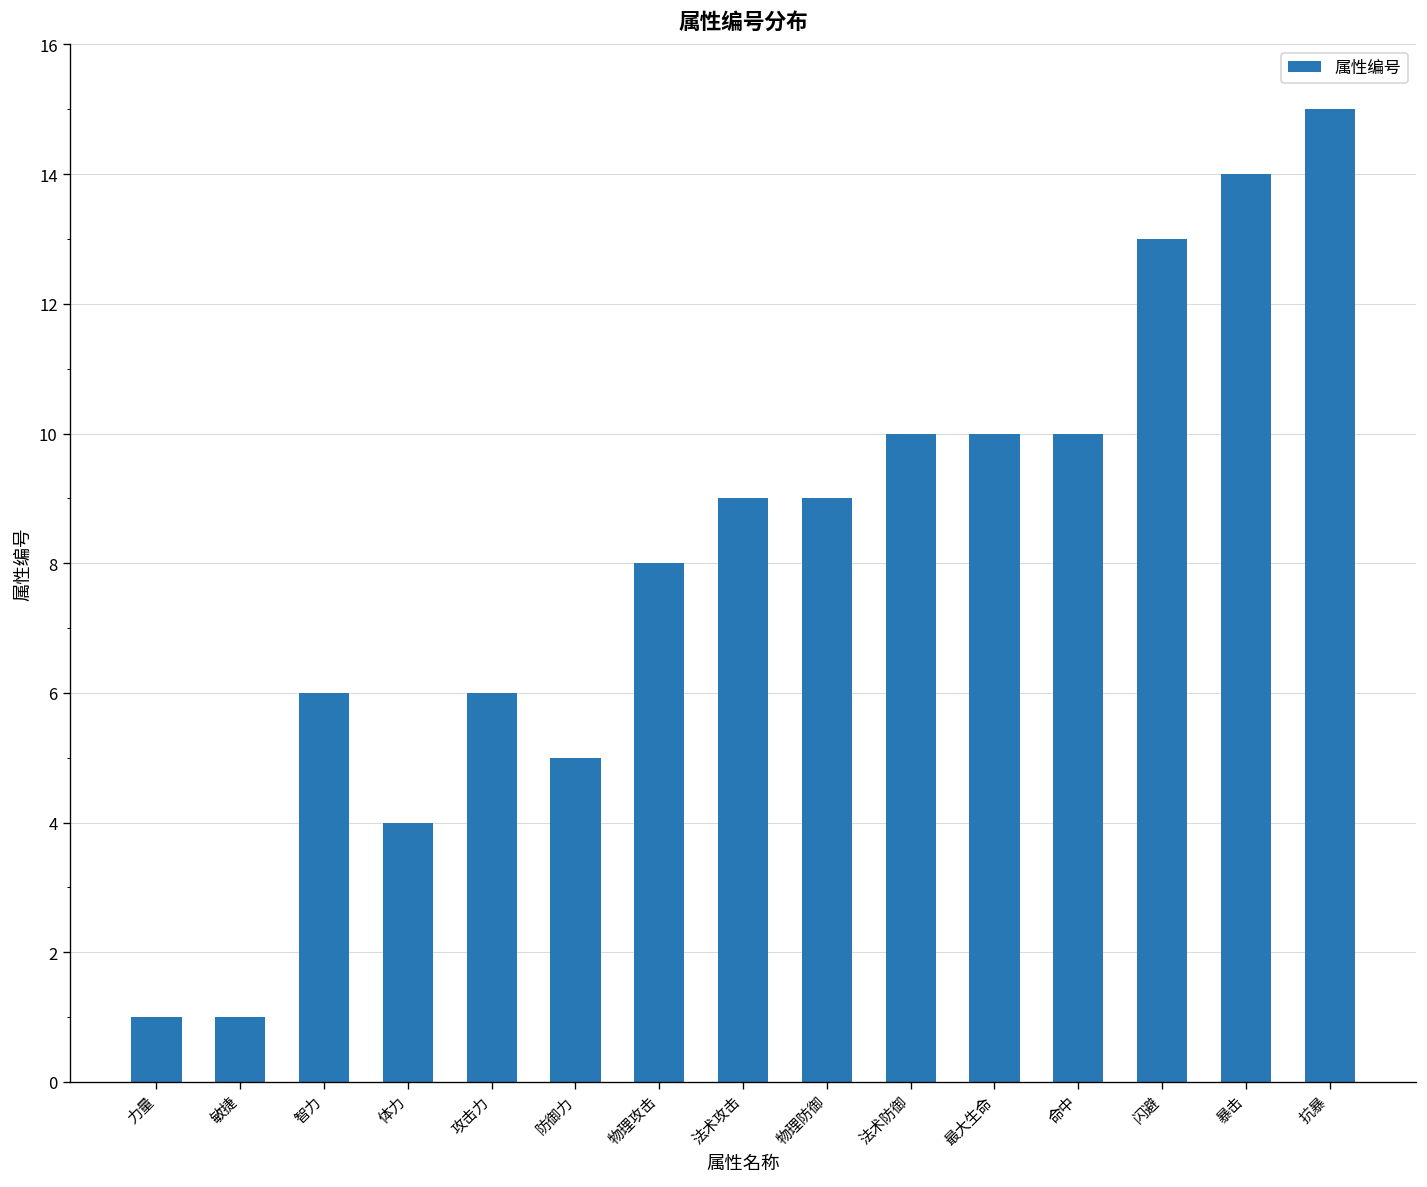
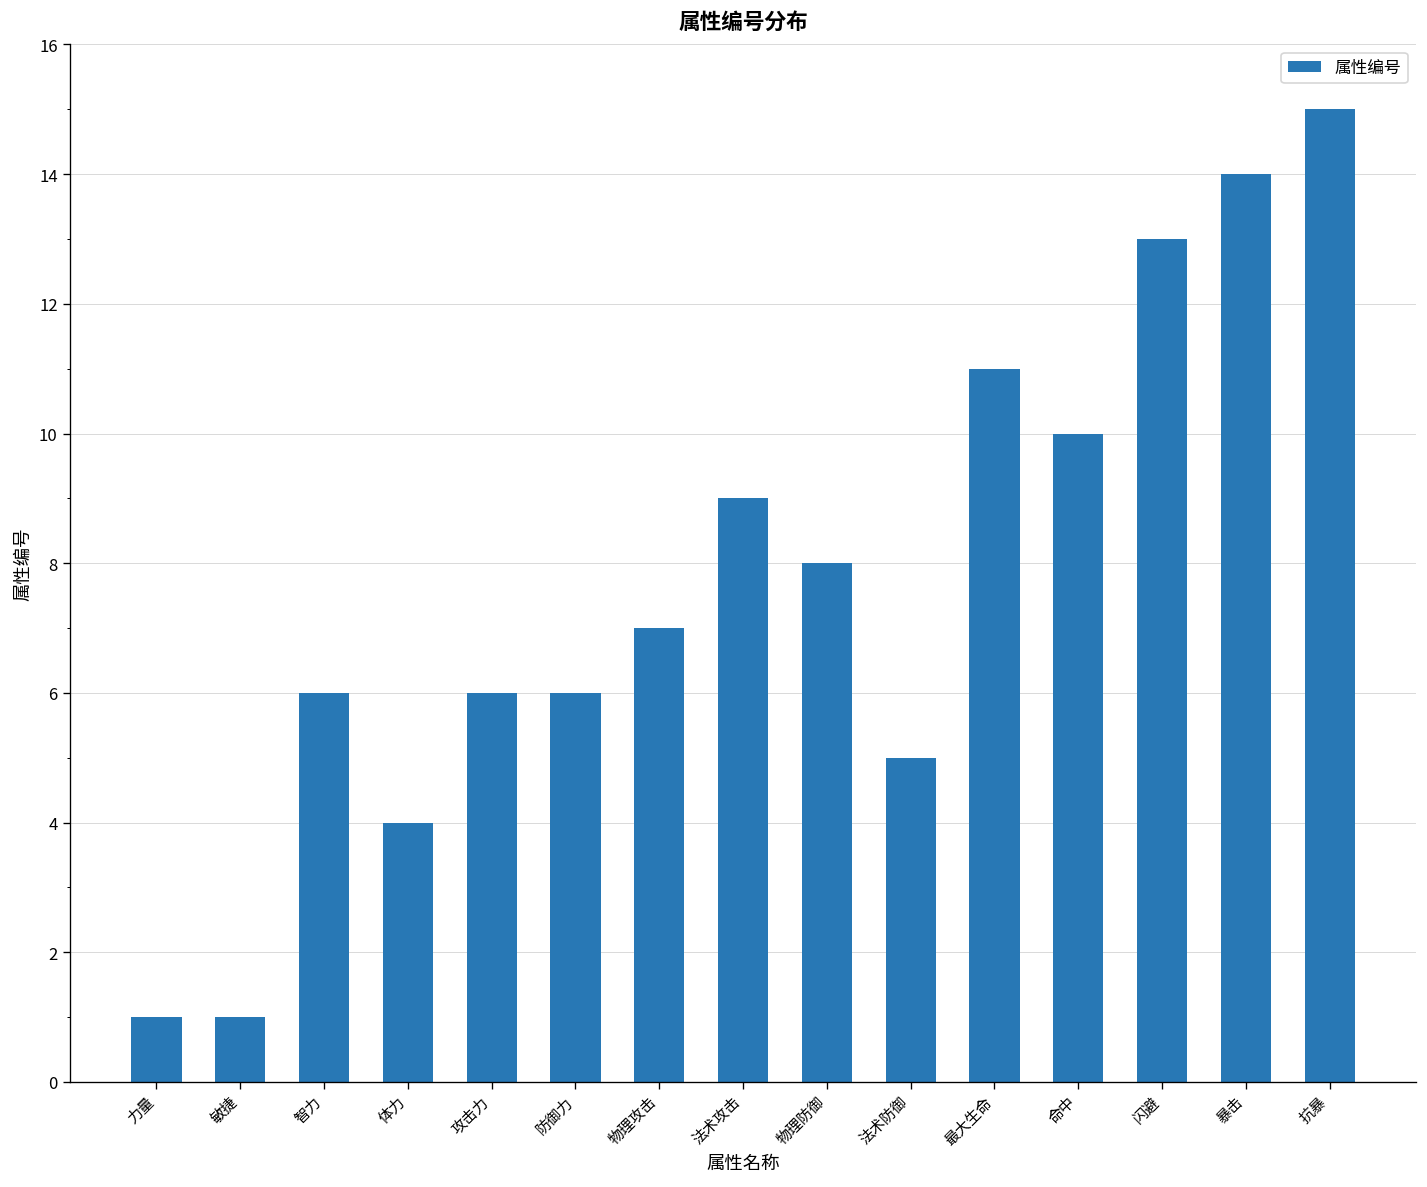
  {
    "力量": 1,
    "敏捷": 1,
    "智力": 6,
    "体力": 4,
    "攻击力": 6,
-   "防御力": 5,
-   "物理攻击": 8,
+   "防御力": 6,
+   "物理攻击": 7,
    "法术攻击": 9,
-   "物理防御": 9,
-   "法术防御": 10,
-   "最大生命": 10,
+   "物理防御": 8,
+   "法术防御": 5,
+   "最大生命": 11,
    "命中": 10,
    "闪避": 13,
    "暴击": 14,
    "抗暴": 15
  }
